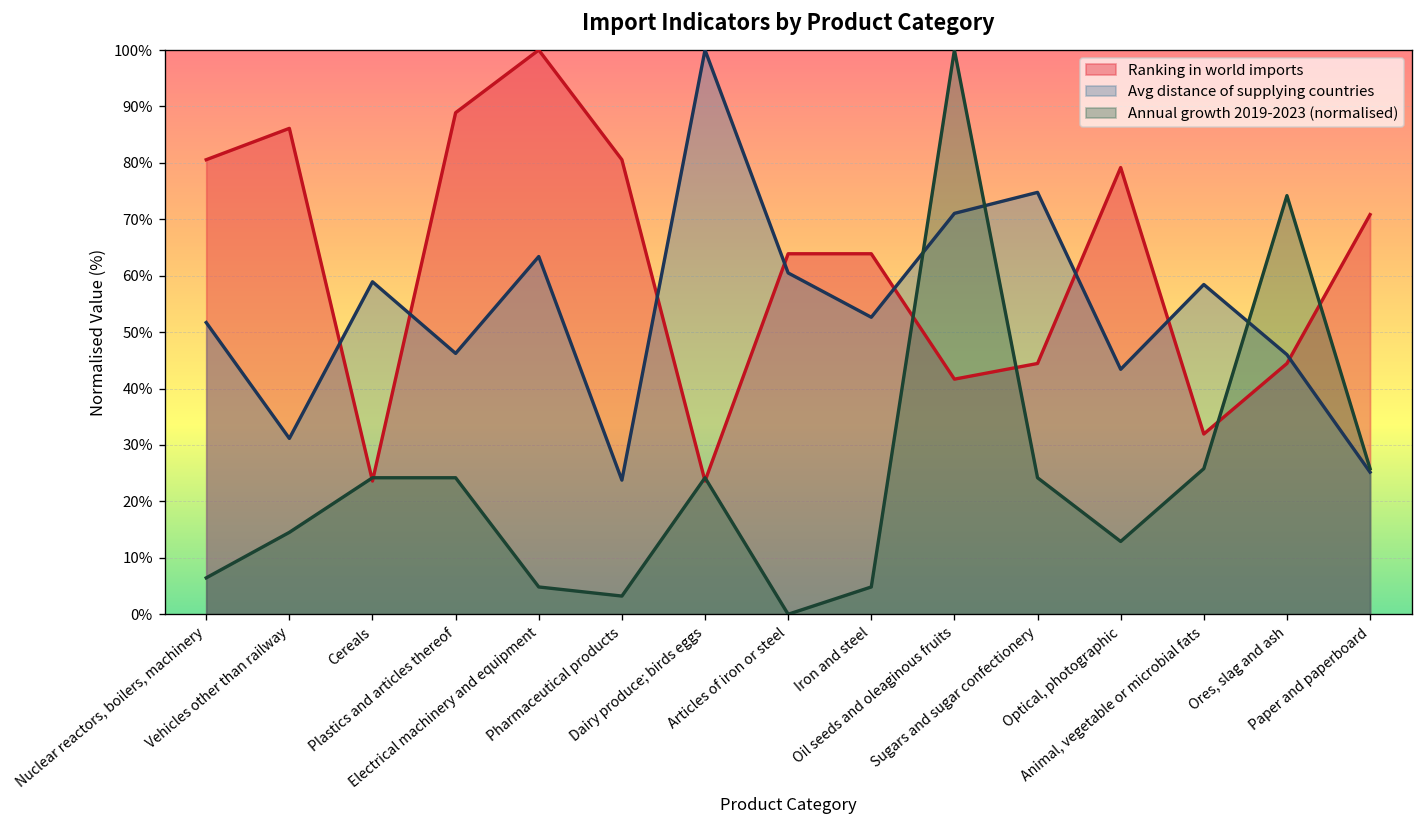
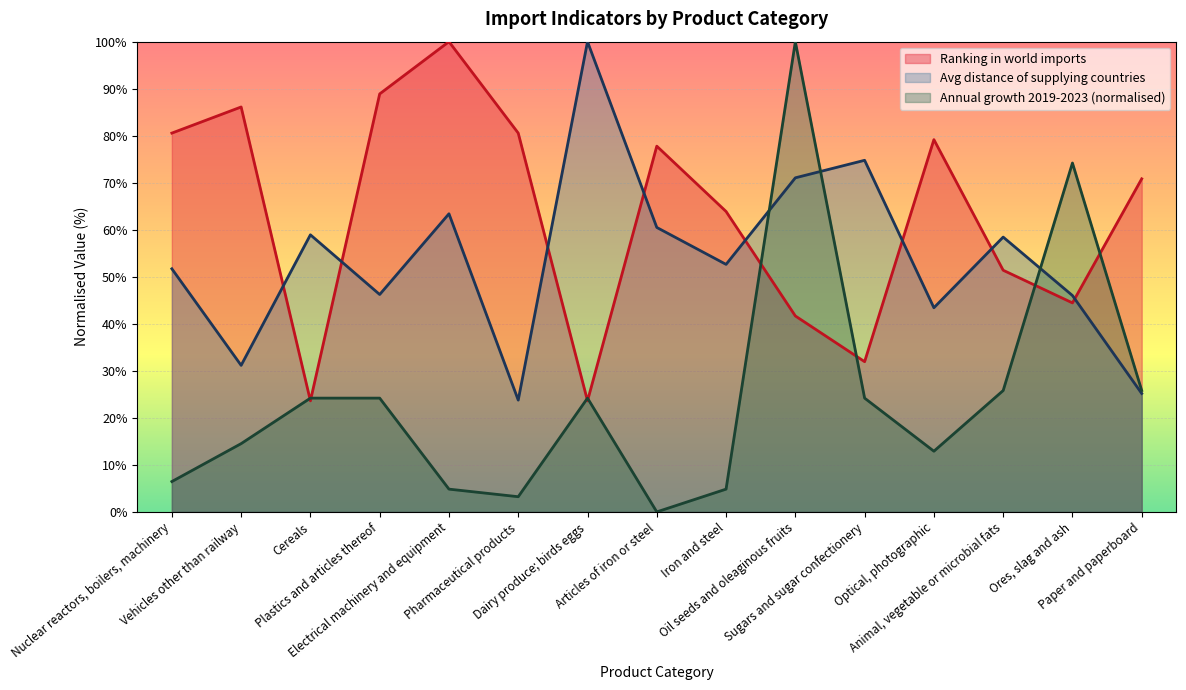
  {
    "Ranking in world imports": {
      "Nuclear reactors, boilers, machinery": "81%",
      "Vehicles other than railway": "86%",
      "Cereals": "24%",
      "Plastics and articles thereof": "89%",
      "Electrical machinery and equipment": "100%",
      "Pharmaceutical products": "81%",
      "Dairy produce; birds eggs": "24%",
-     "Articles of iron or steel": "64%",
+     "Articles of iron or steel": "78%",
      "Iron and steel": "64%",
      "Oil seeds and oleaginous fruits": "42%",
-     "Sugars and sugar confectionery": "44%",
+     "Sugars and sugar confectionery": "32%",
      "Optical, photographic": "79%",
-     "Animal, vegetable or microbial fats": "32%",
+     "Animal, vegetable or microbial fats": "51%",
      "Ores, slag and ash": "44%",
      "Paper and paperboard": "71%"
    }
  }
